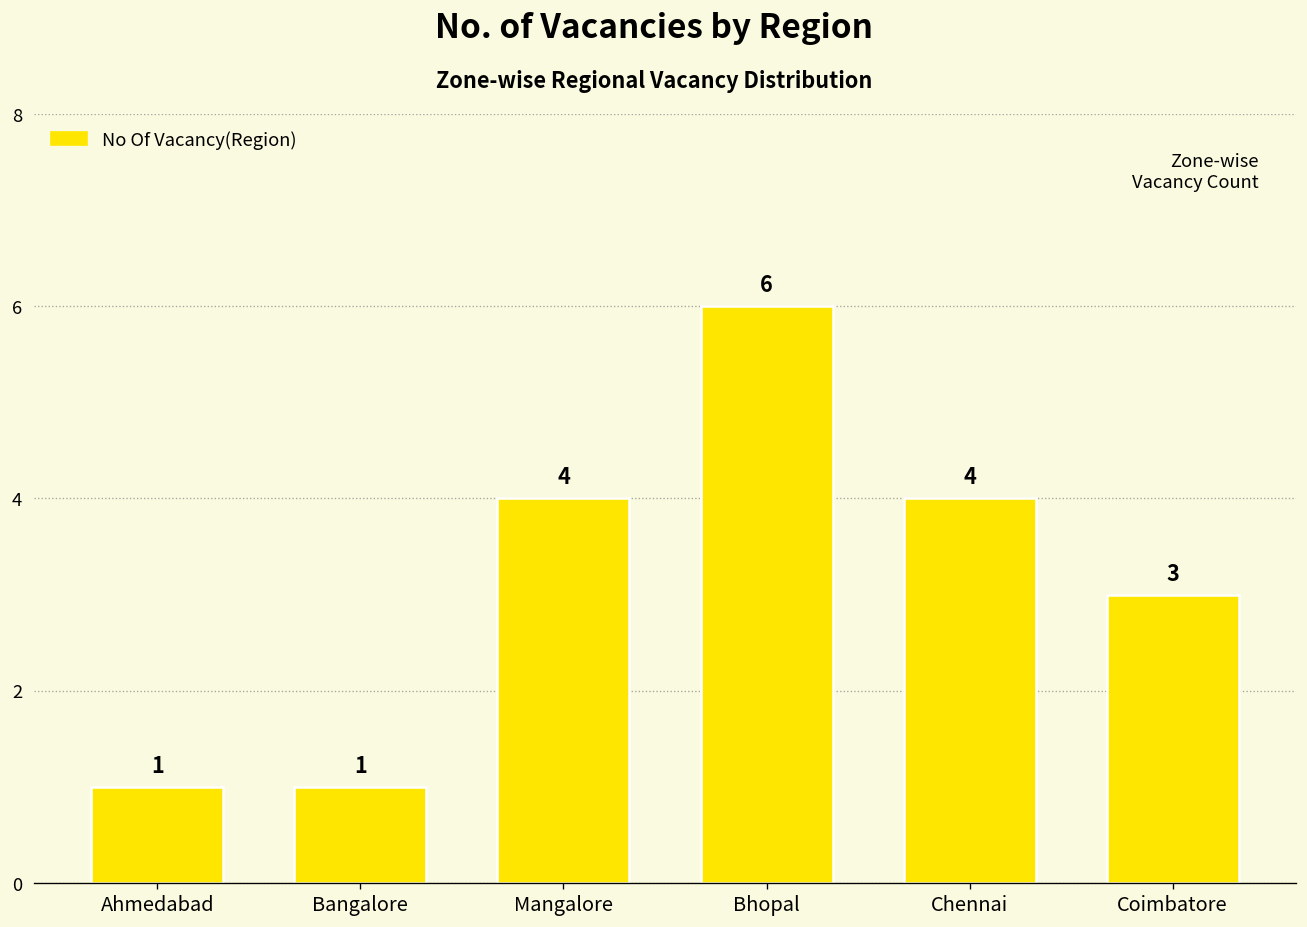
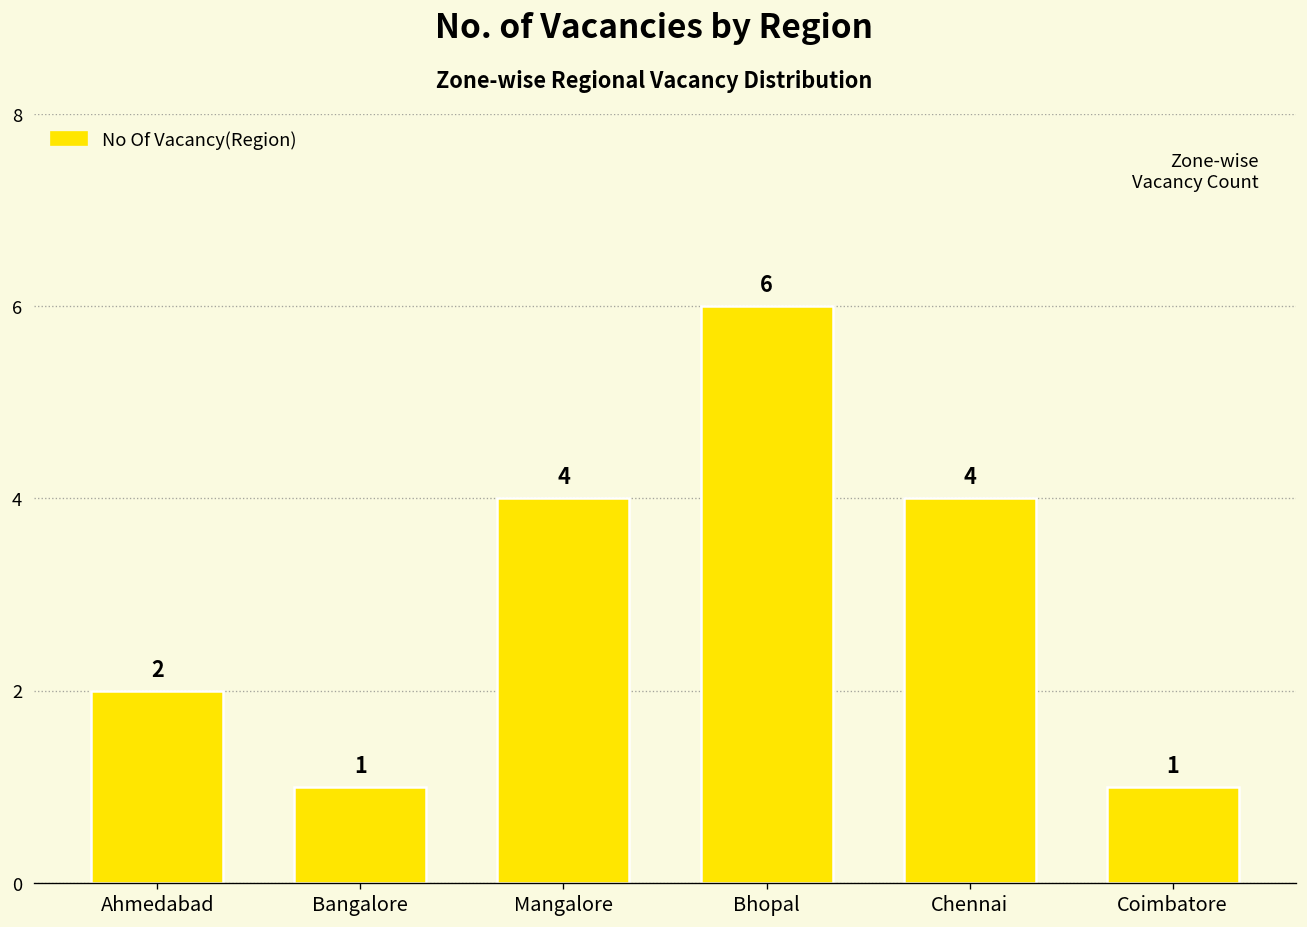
  {
-   "Ahmedabad": 1,
+   "Ahmedabad": 2,
    "Bangalore": 1,
    "Mangalore": 4,
    "Bhopal": 6,
    "Chennai": 4,
-   "Coimbatore": 3
+   "Coimbatore": 1
  }
